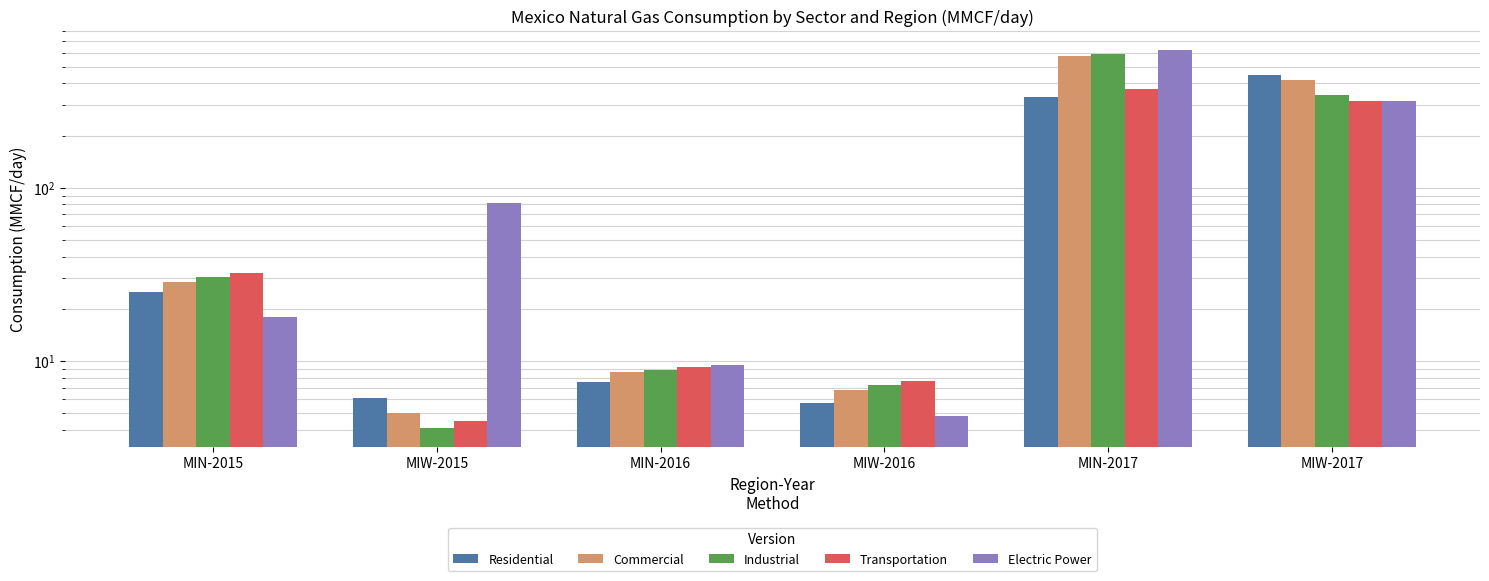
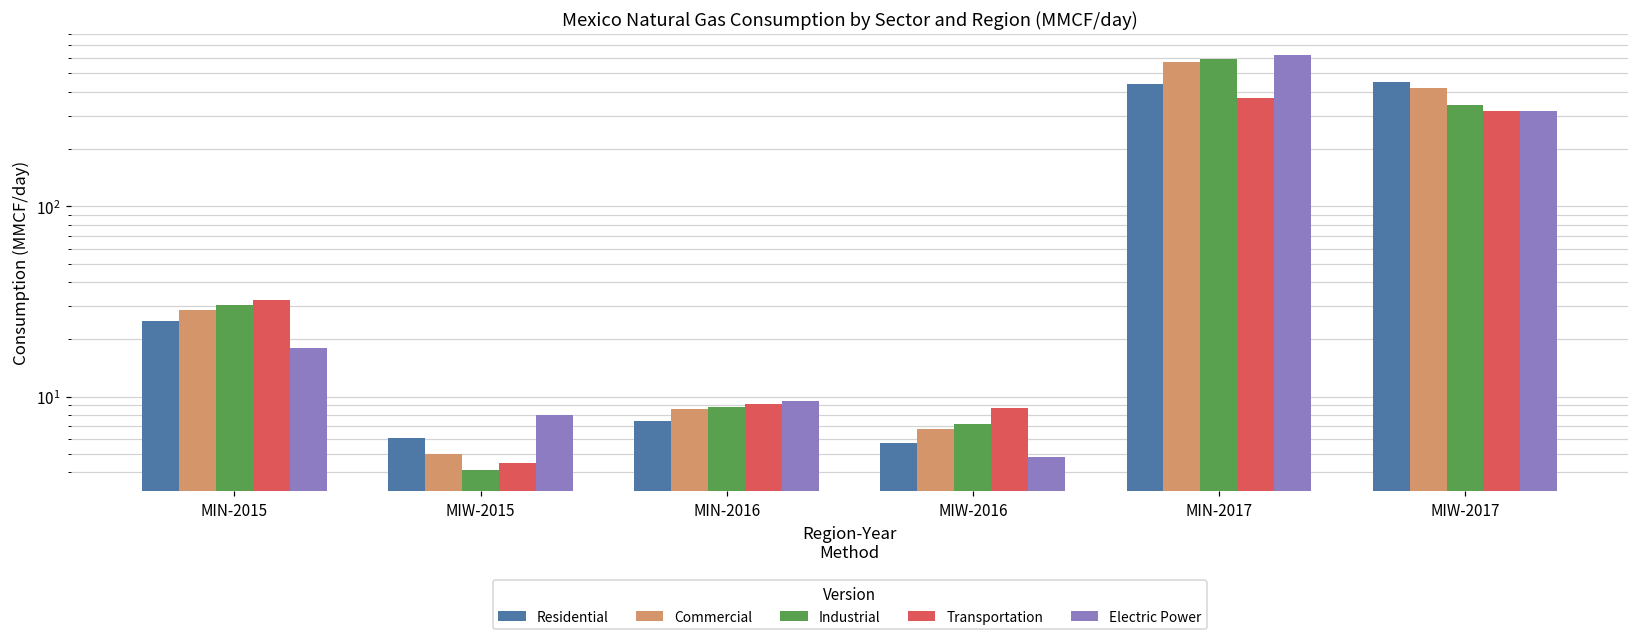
  {
    "Residential": {
      "MIN-2015": 25,
      "MIW-2015": 6,
      "MIN-2016": 7.5,
      "MIW-2016": 5.7,
-     "MIN-2017": 330,
+     "MIN-2017": 440,
      "MIW-2017": 450
    },
    "Commercial": {
      "MIN-2015": 29,
      "MIW-2015": 5,
      "MIN-2016": 9,
      "MIW-2016": 7,
      "MIN-2017": 570,
      "MIW-2017": 420
    },
    "Industrial": {
      "MIN-2015": 30,
      "MIW-2015": 4,
      "MIN-2016": 9,
      "MIW-2016": 7,
      "MIN-2017": 590,
      "MIW-2017": 340
    },
    "Transportation": {
      "MIN-2015": 32,
      "MIW-2015": 4.5,
      "MIN-2016": 9,
-     "MIW-2016": 8,
+     "MIW-2016": 9,
      "MIN-2017": 370,
      "MIW-2017": 320
    },
    "Electric Power": {
      "MIN-2015": 18,
-     "MIW-2015": 80,
+     "MIW-2015": 8,
      "MIN-2016": 10,
      "MIW-2016": 4.8,
      "MIN-2017": 630,
      "MIW-2017": 320
    }
  }
